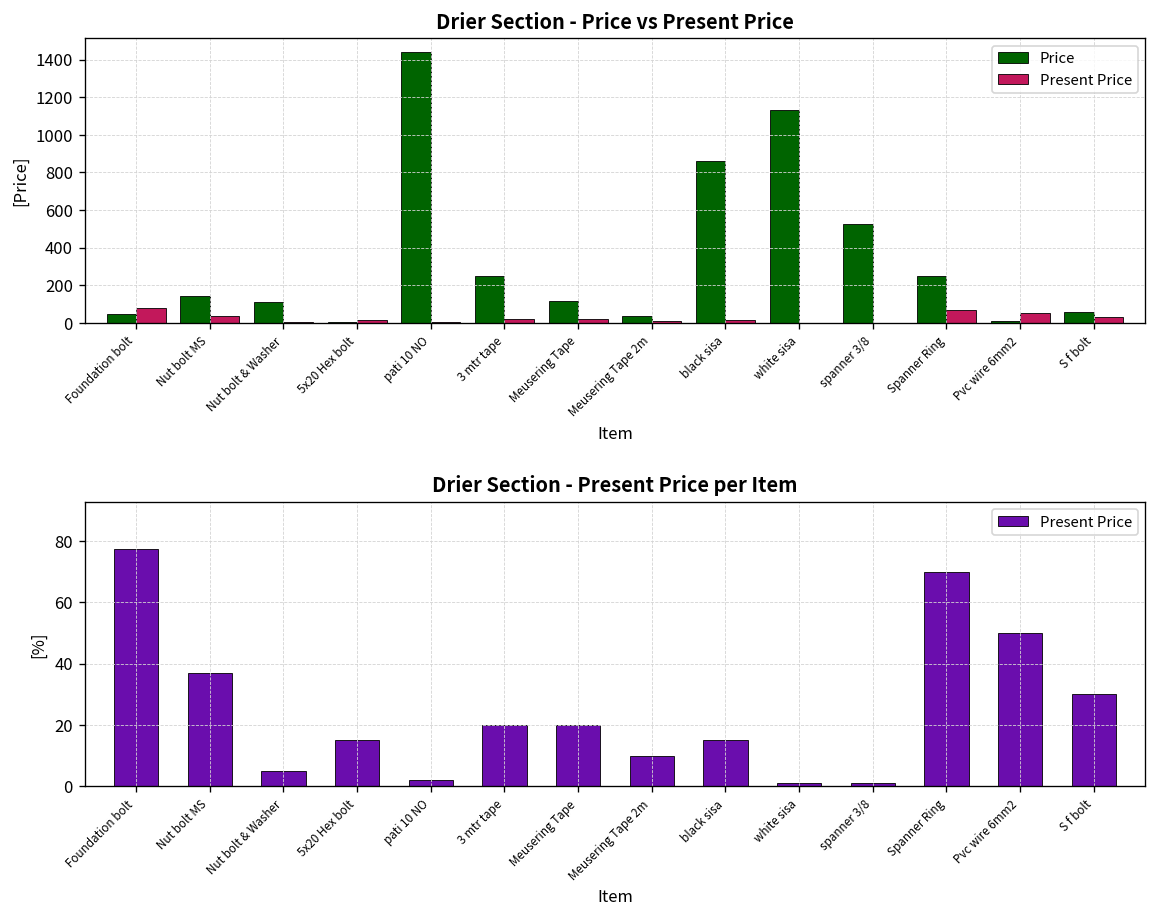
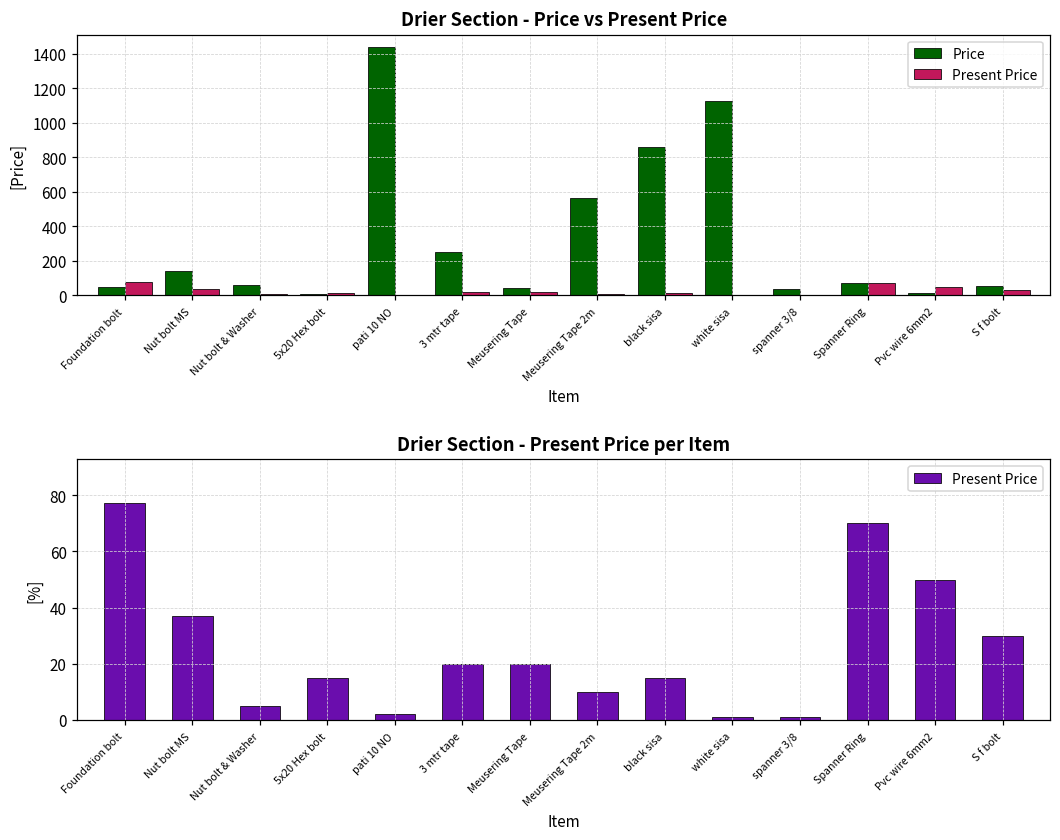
  {
    "Drier Section - Price vs Present Price": {
      "Price": {
        "Foundation bolt": 50,
        "Nut bolt MS": 140,
-       "Nut bolt & Washer": 110,
+       "Nut bolt & Washer": 60,
        "pati 10 NO": 1440,
        "3 mtr tape": 250,
-       "Meusering Tape": 120,
-       "Meusering Tape 2m": 40,
+       "Meusering Tape": 40,
+       "Meusering Tape 2m": 560,
        "black sisa": 860,
        "white sisa": 1130,
-       "spanner 3/8": 520,
-       "Spanner Ring": 250,
+       "spanner 3/8": 40,
+       "Spanner Ring": 70,
        "S f bolt": 60
      }
    },
    "Drier Section - Present Price per Item": {
      "Foundation bolt": 77,
      "Nut bolt MS": 37,
      "Nut bolt & Washer": 5,
      "5x20 Hex bolt": 15,
      "pati 10 NO": 2,
      "3 mtr tape": 20,
      "Meusering Tape": 20,
      "Meusering Tape 2m": 10,
      "black sisa": 15,
      "white sisa": 1,
      "spanner 3/8": 1,
      "Spanner Ring": 70,
      "Pvc wire 6mm2": 50,
      "S f bolt": 30
    }
  }
